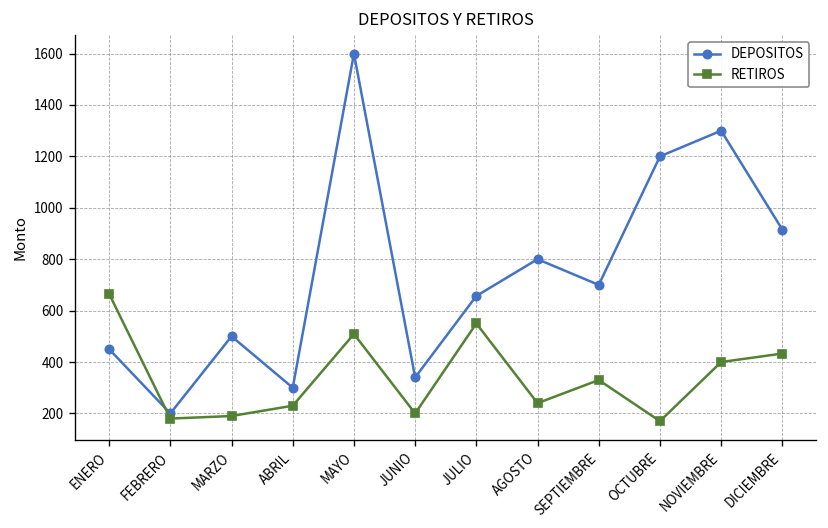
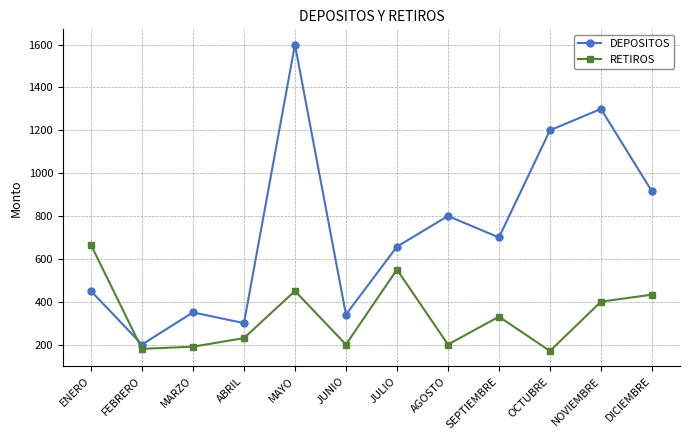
  {
    "DEPOSITOS": {
      "ENERO": 450,
      "FEBRERO": 200,
-     "MARZO": 500,
+     "MARZO": 350,
      "ABRIL": 300,
      "MAYO": 1600,
      "JUNIO": 340,
      "JULIO": 660,
      "AGOSTO": 800,
      "SEPTIEMBRE": 700,
      "OCTUBRE": 1200,
      "NOVIEMBRE": 1300,
      "DICIEMBRE": 920
    },
    "RETIROS": {
      "ENERO": 670,
      "FEBRERO": 180,
      "MARZO": 190,
      "ABRIL": 230,
-     "MAYO": 510,
+     "MAYO": 450,
      "JUNIO": 200,
      "JULIO": 550,
-     "AGOSTO": 240,
+     "AGOSTO": 200,
      "SEPTIEMBRE": 330,
      "OCTUBRE": 170,
      "NOVIEMBRE": 400,
      "DICIEMBRE": 430
    }
  }
